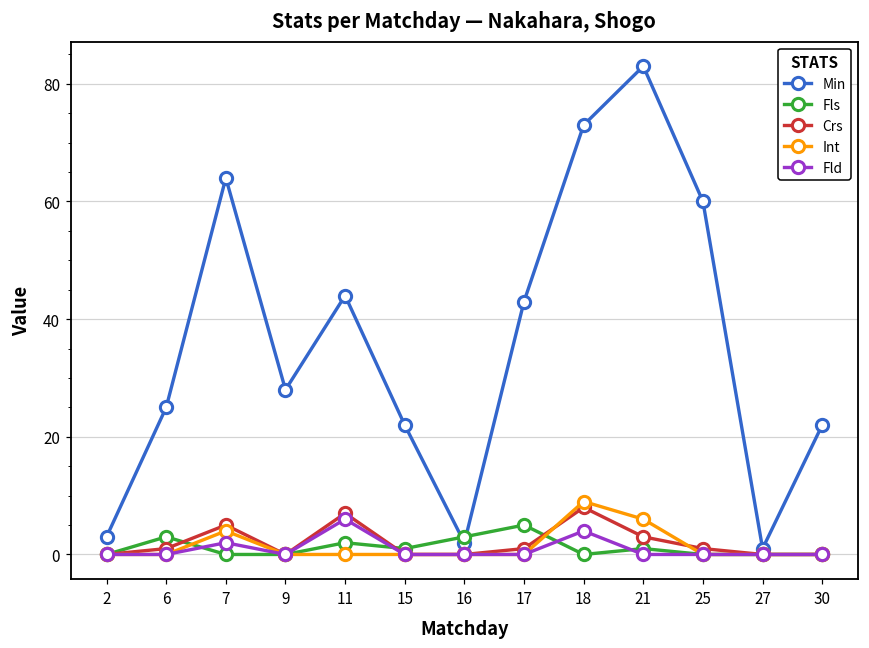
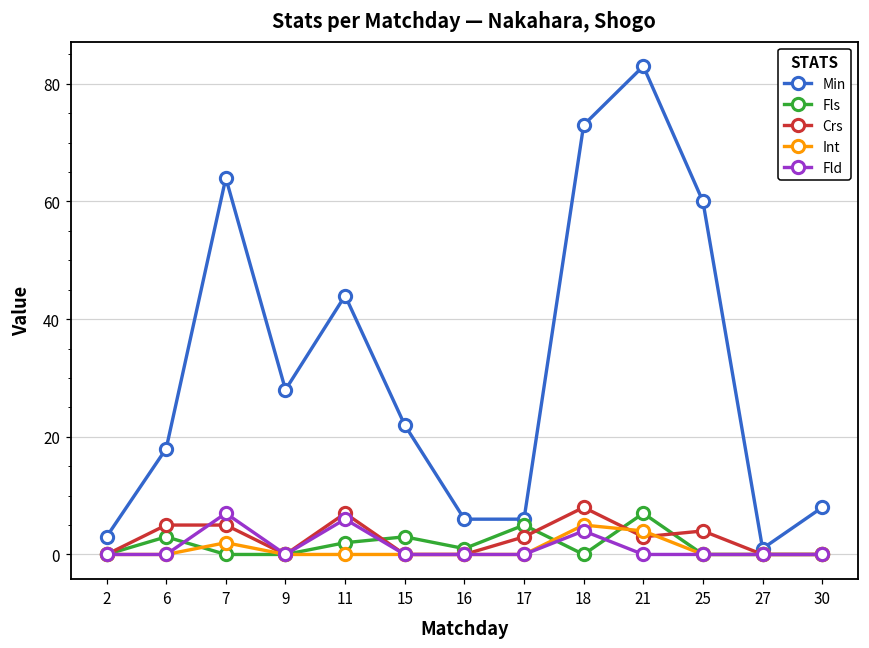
  {
    "Min": {
      "2": 3,
-     "6": 25,
+     "6": 18,
      "7": 64,
      "9": 28,
      "11": 44,
      "15": 22,
-     "16": 2,
-     "17": 43,
+     "16": 6,
+     "17": 6,
      "18": 73,
      "21": 83,
      "25": 60,
      "27": 1,
-     "30": 22
+     "30": 8
    },
    "Fls": {
      "6": 3,
      "7": 0,
      "11": 2,
-     "15": 1,
-     "16": 3,
+     "15": 3,
+     "16": 1,
      "17": 5,
      "18": 0,
-     "21": 1
+     "21": 7
    },
    "Crs": {
-     "6": 1,
+     "6": 5,
      "7": 5,
      "11": 7,
-     "17": 1,
+     "17": 3,
      "18": 8,
      "21": 3,
-     "25": 1
+     "25": 4
    },
    "Int": {
-     "7": 4,
+     "7": 2,
      "11": 0,
-     "18": 9,
-     "21": 6
+     "18": 5,
+     "21": 4
    },
    "Fld": {
-     "7": 2,
+     "7": 7,
      "11": 6,
      "18": 4,
      "21": 0
    }
  }
